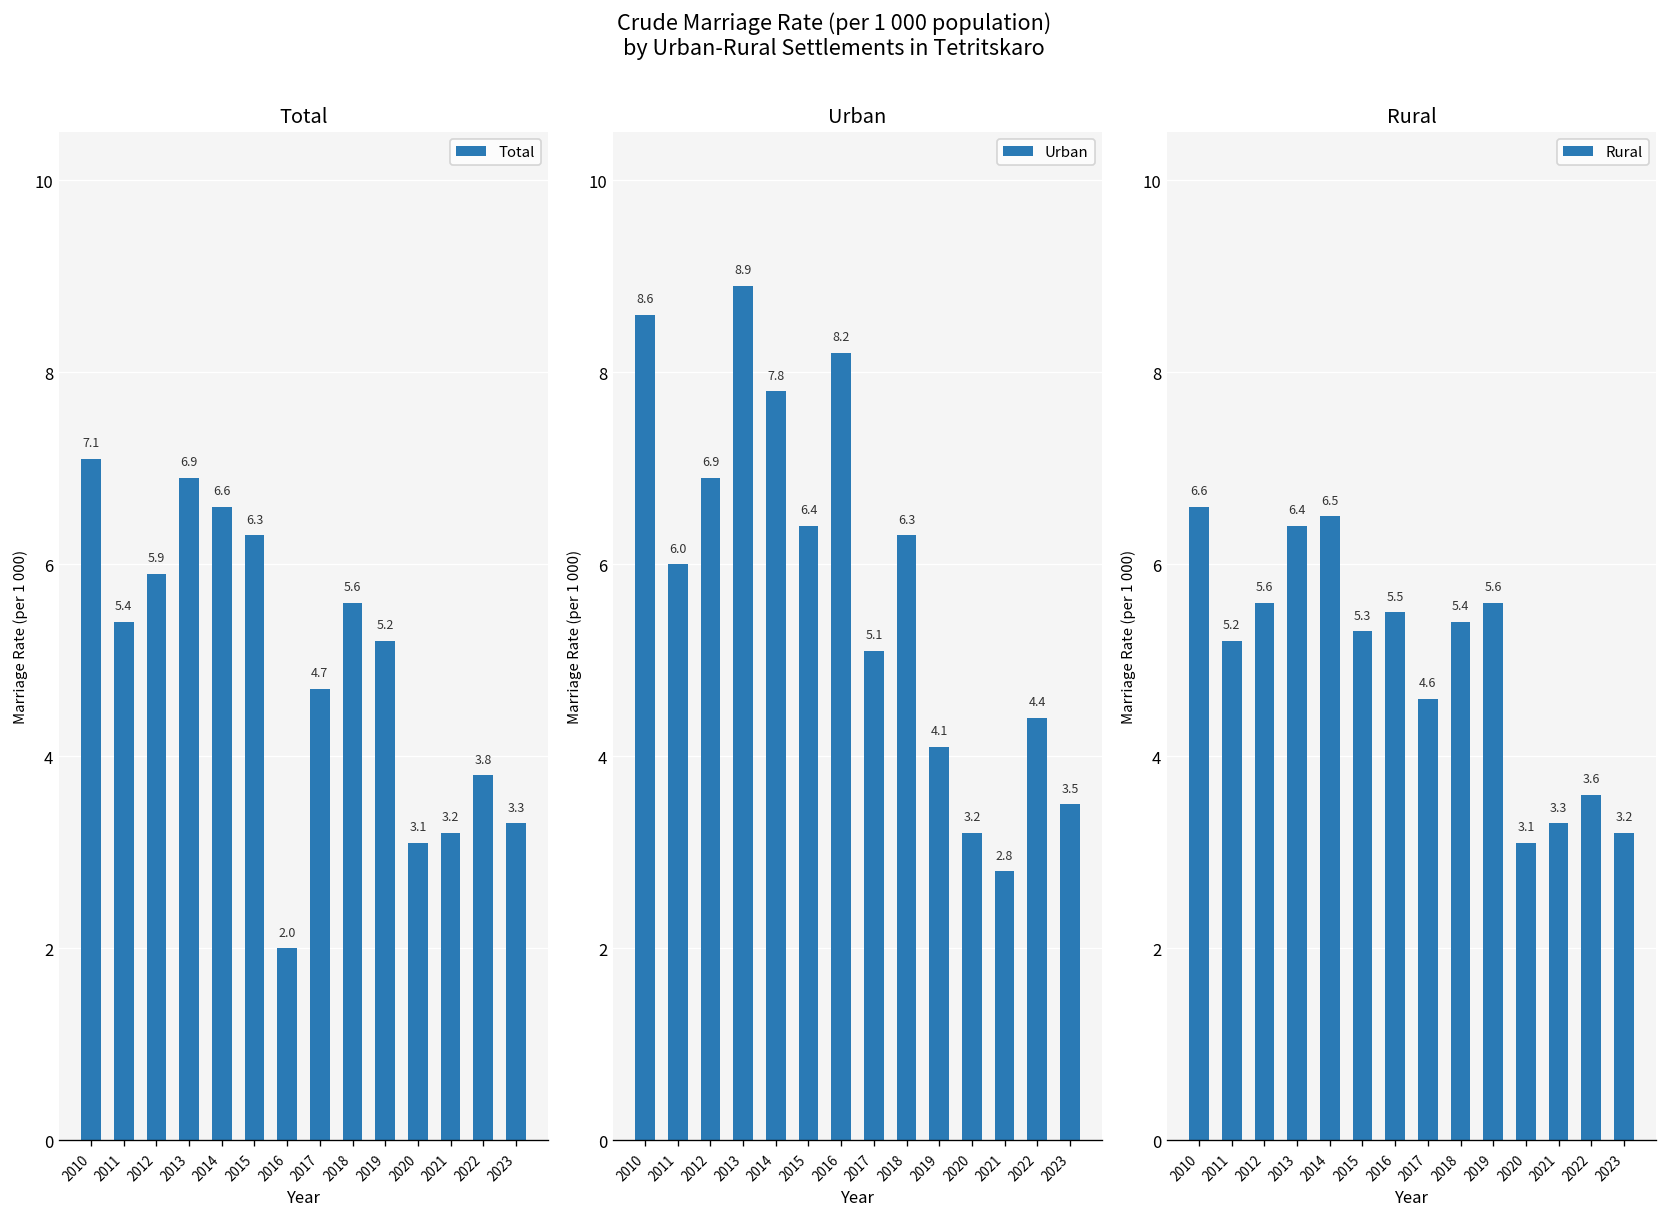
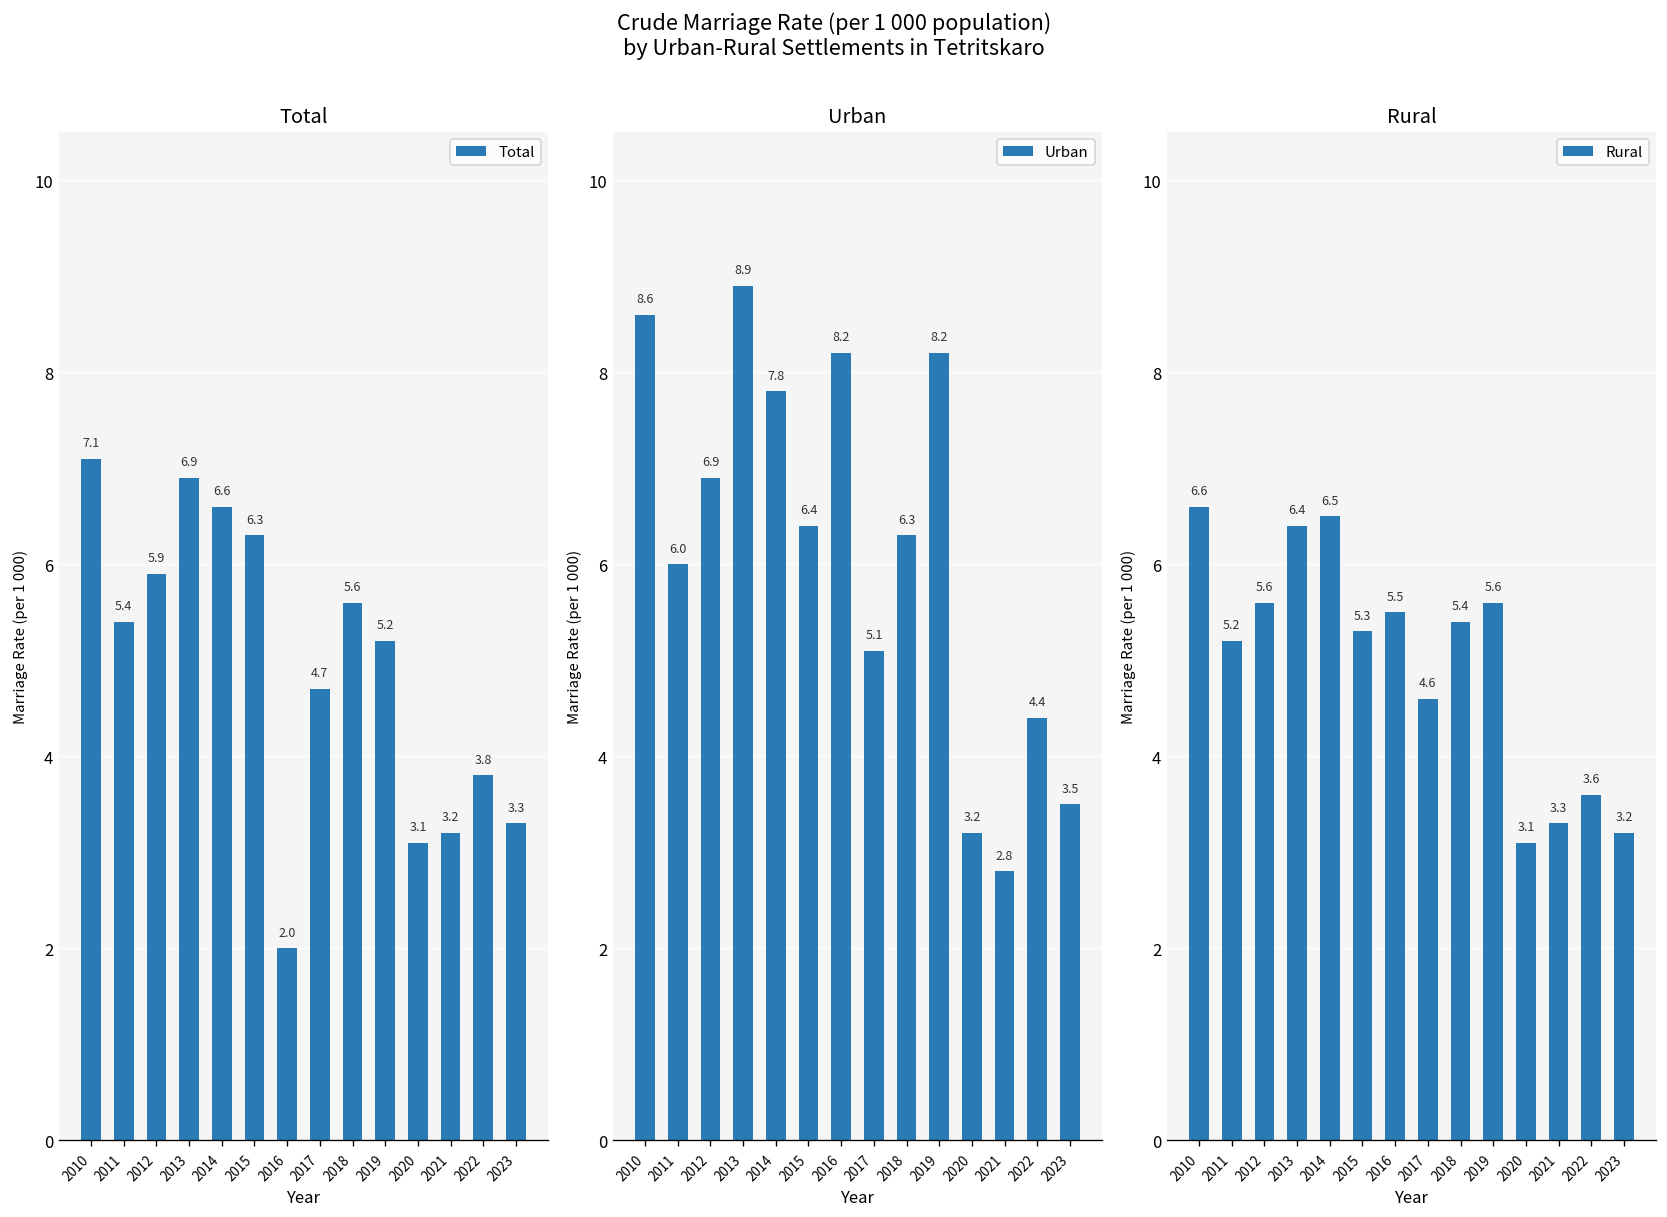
  {
    "Total": {
      "2010": 7.1,
      "2011": 5.4,
      "2012": 5.9,
      "2013": 6.9,
      "2014": 6.6,
      "2015": 6.3,
      "2016": 2.0,
      "2017": 4.7,
      "2018": 5.6,
      "2019": 5.2,
      "2020": 3.1,
      "2021": 3.2,
      "2022": 3.8,
      "2023": 3.3
    },
    "Urban": {
      "2010": 8.6,
      "2011": 6.0,
      "2012": 6.9,
      "2013": 8.9,
      "2014": 7.8,
      "2015": 6.4,
      "2016": 8.2,
      "2017": 5.1,
      "2018": 6.3,
-     "2019": 4.1,
+     "2019": 8.2,
      "2020": 3.2,
      "2021": 2.8,
      "2022": 4.4,
      "2023": 3.5
    },
    "Rural": {
      "2010": 6.6,
      "2011": 5.2,
      "2012": 5.6,
      "2013": 6.4,
      "2014": 6.5,
      "2015": 5.3,
      "2016": 5.5,
      "2017": 4.6,
      "2018": 5.4,
      "2019": 5.6,
      "2020": 3.1,
      "2021": 3.3,
      "2022": 3.6,
      "2023": 3.2
    }
  }
